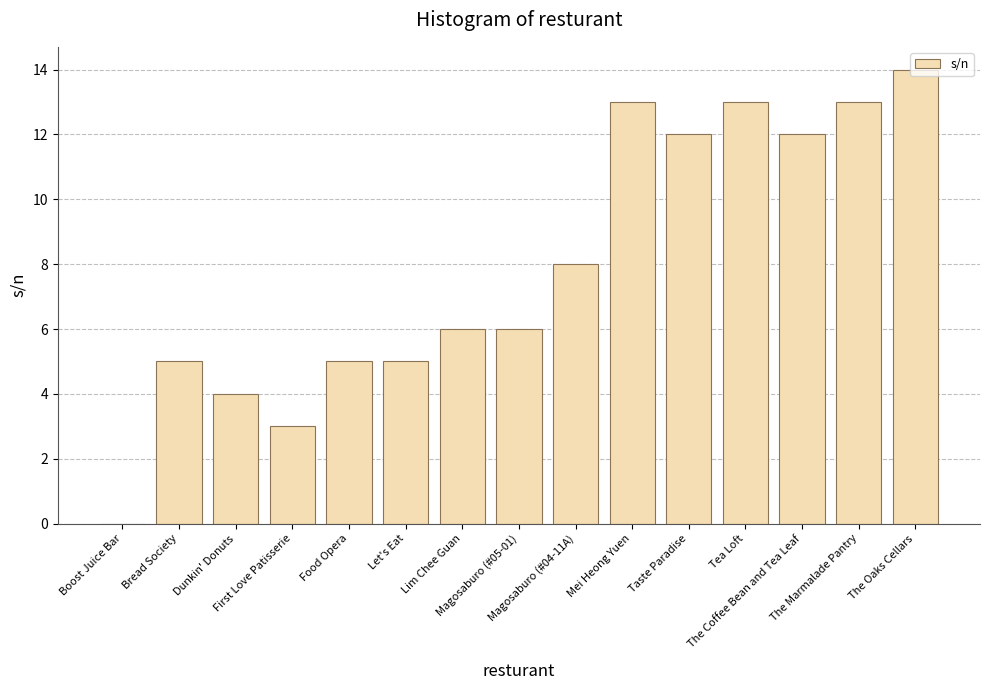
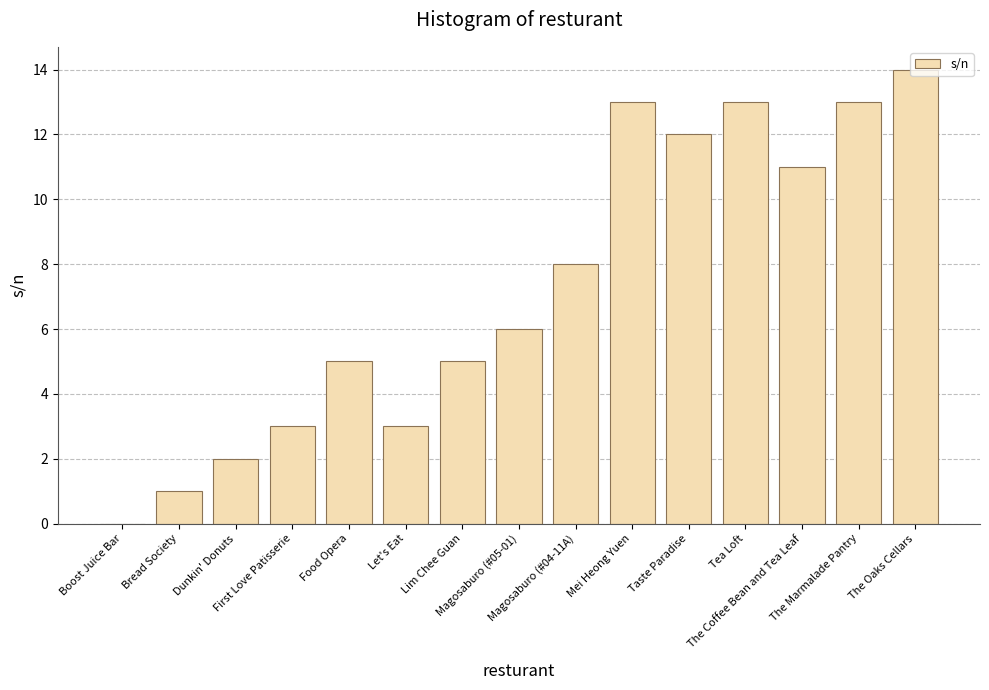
  {
    "Boost Juice Bar": 0,
-   "Bread Society": 5,
-   "Dunkin' Donuts": 4,
+   "Bread Society": 1,
+   "Dunkin' Donuts": 2,
    "First Love Patisserie": 3,
    "Food Opera": 5,
-   "Let's Eat": 5,
-   "Lim Chee Guan": 6,
+   "Let's Eat": 3,
+   "Lim Chee Guan": 5,
    "Magosaburo (#05-01)": 6,
    "Magosaburo (#04-11A)": 8,
    "Mei Heong Yuen": 13,
    "Taste Paradise": 12,
    "Tea Loft": 13,
-   "The Coffee Bean and Tea Leaf": 12,
+   "The Coffee Bean and Tea Leaf": 11,
    "The Marmalade Pantry": 13
  }
